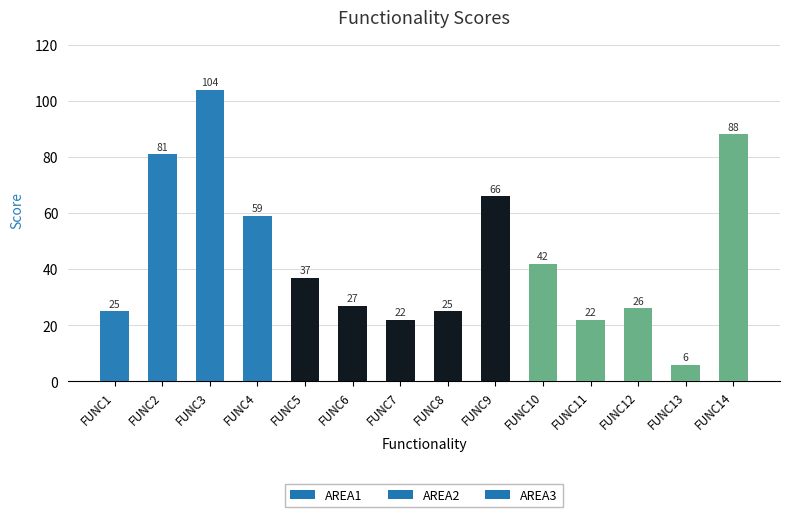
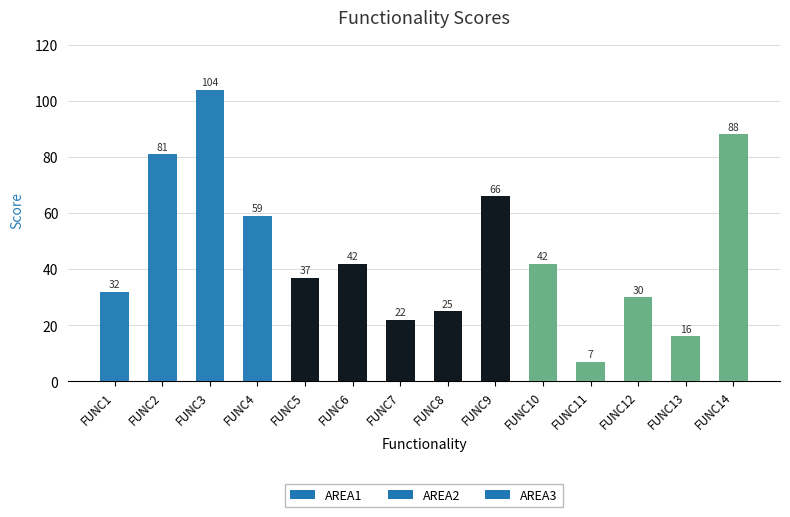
  {
-   "FUNC1": 25,
+   "FUNC1": 32,
    "FUNC2": 81,
    "FUNC3": 104,
    "FUNC4": 59,
    "FUNC5": 37,
-   "FUNC6": 27,
+   "FUNC6": 42,
    "FUNC7": 22,
    "FUNC8": 25,
    "FUNC9": 66,
    "FUNC10": 42,
-   "FUNC11": 22,
-   "FUNC12": 26,
-   "FUNC13": 6,
+   "FUNC11": 7,
+   "FUNC12": 30,
+   "FUNC13": 16,
    "FUNC14": 88
  }
